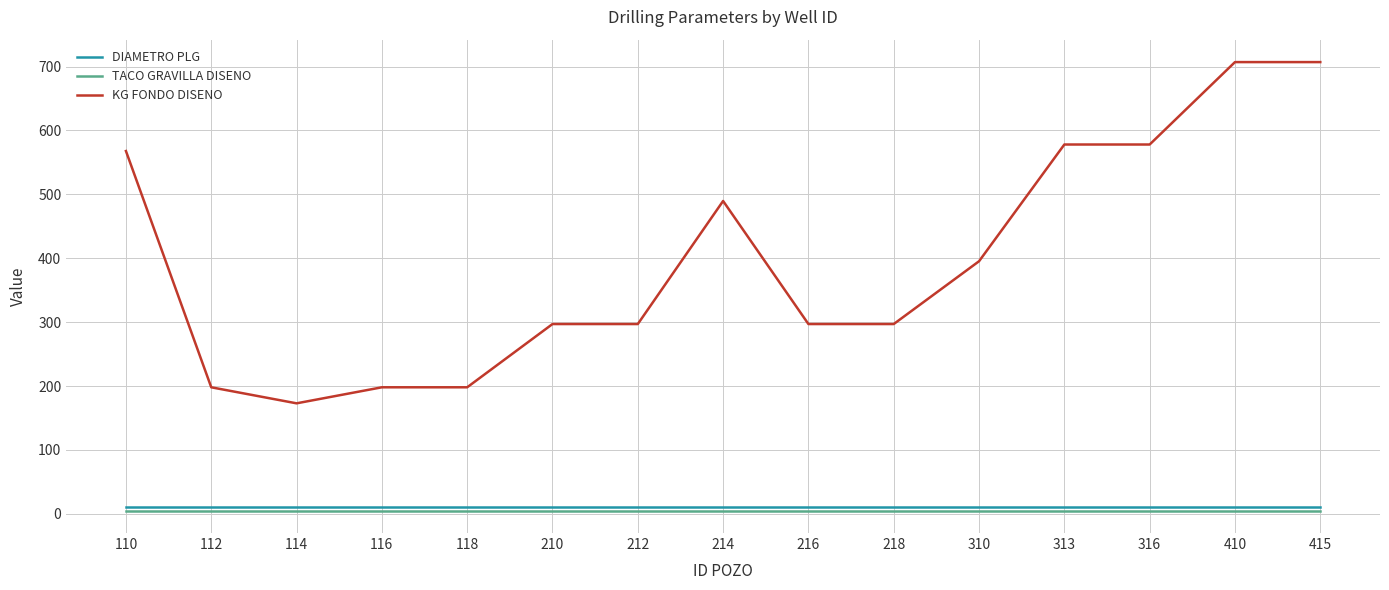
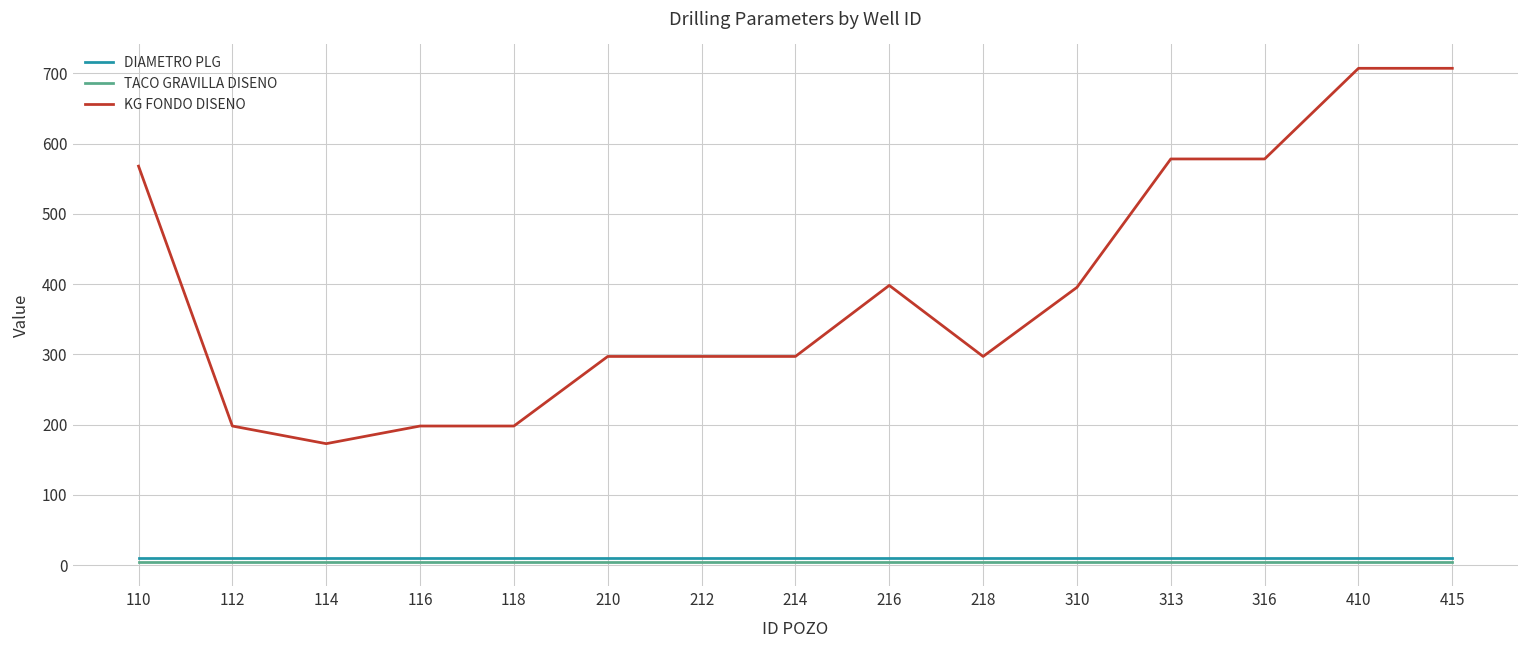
  {
    "DIAMETRO PLG": {
      "110": 10,
      "112": 10,
      "114": 10,
      "116": 10,
      "118": 10,
      "210": 10,
      "212": 10,
      "214": 10,
      "216": 10,
      "218": 10,
      "310": 10,
      "313": 10,
      "316": 10,
      "410": 10,
      "415": 10
    },
    "TACO GRAVILLA DISENO": {
      "110": 10,
      "112": 10,
      "114": 10,
      "116": 10,
      "118": 10,
      "210": 10,
      "212": 10,
      "214": 10,
      "216": 10,
      "218": 10,
      "310": 10,
      "313": 10,
      "316": 10,
      "410": 10,
      "415": 10
    },
    "KG FONDO DISENO": {
      "110": 570,
      "112": 200,
      "114": 170,
      "116": 200,
      "118": 200,
      "210": 300,
      "212": 300,
-     "214": 490,
-     "216": 300,
+     "214": 300,
+     "216": 400,
      "218": 300,
      "310": 400,
      "313": 580,
      "316": 580,
      "410": 710,
      "415": 710
    }
  }
